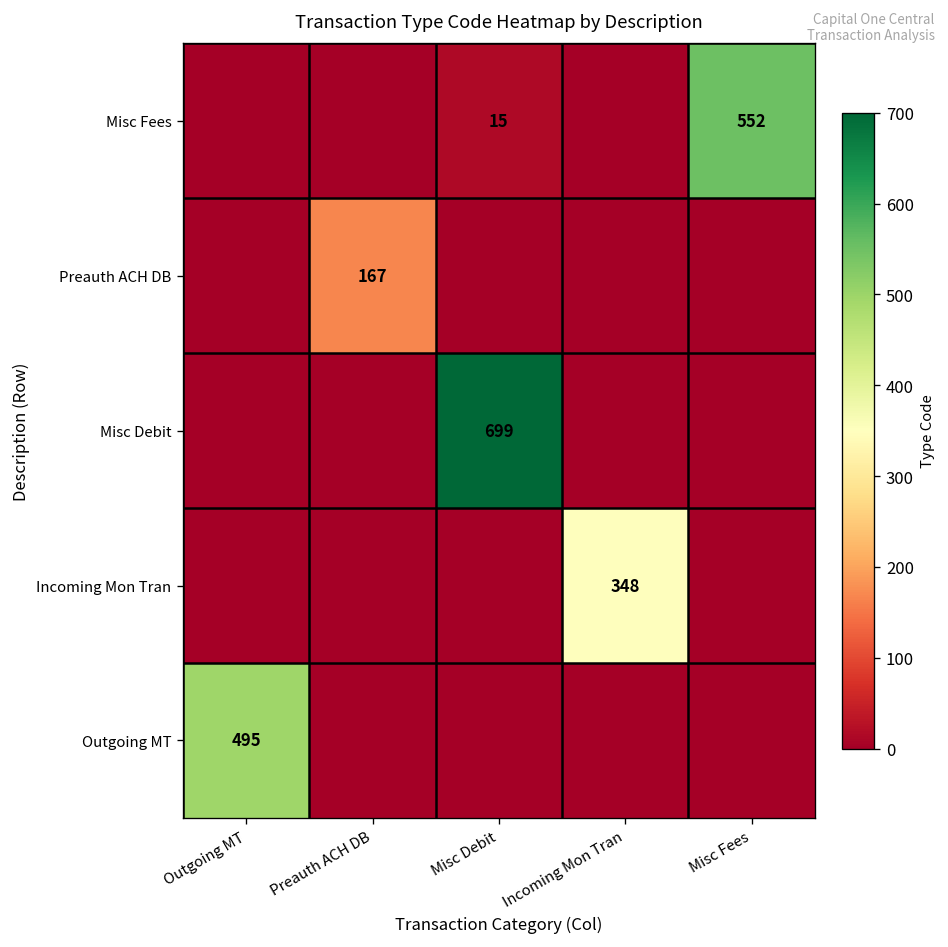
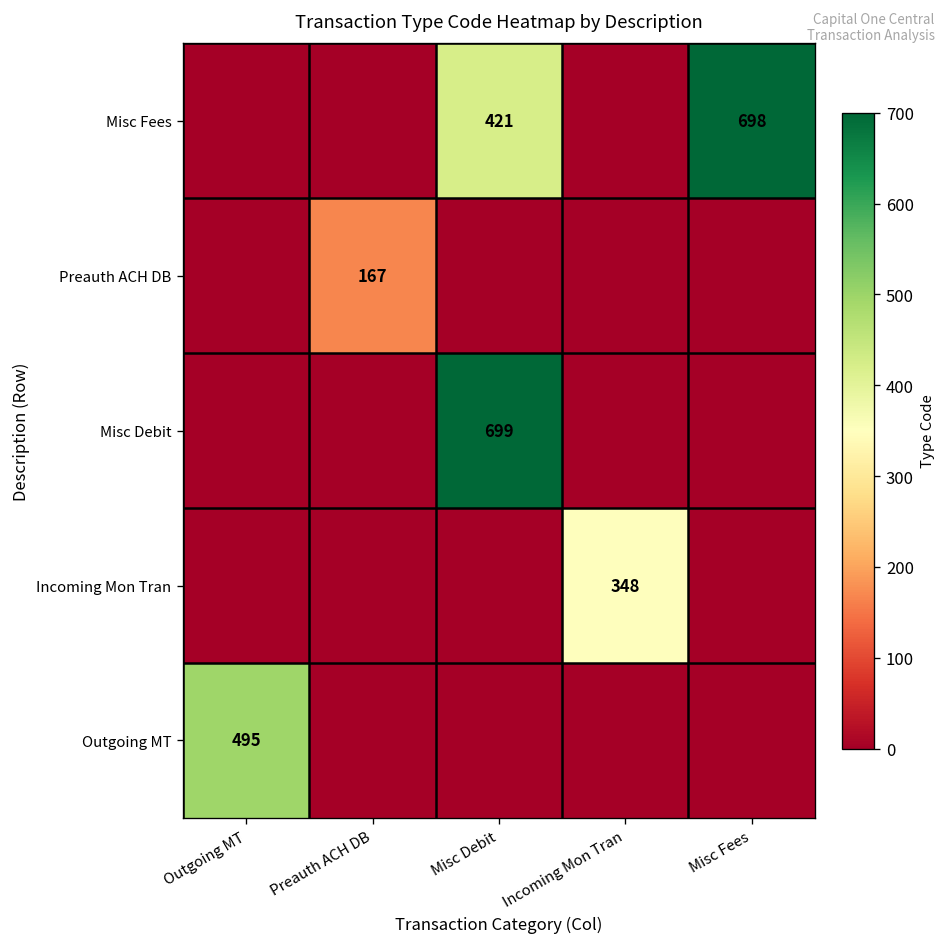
  {
    "Misc Fees": {
-     "Misc Debit": 15,
-     "Misc Fees": 552
+     "Misc Debit": 421,
+     "Misc Fees": 698
    },
    "Preauth ACH DB": {
      "Preauth ACH DB": 167
    },
    "Misc Debit": {
      "Misc Debit": 699
    },
    "Incoming Mon Tran": {
      "Incoming Mon Tran": 348
    },
    "Outgoing MT": {
      "Outgoing MT": 495
    }
  }
